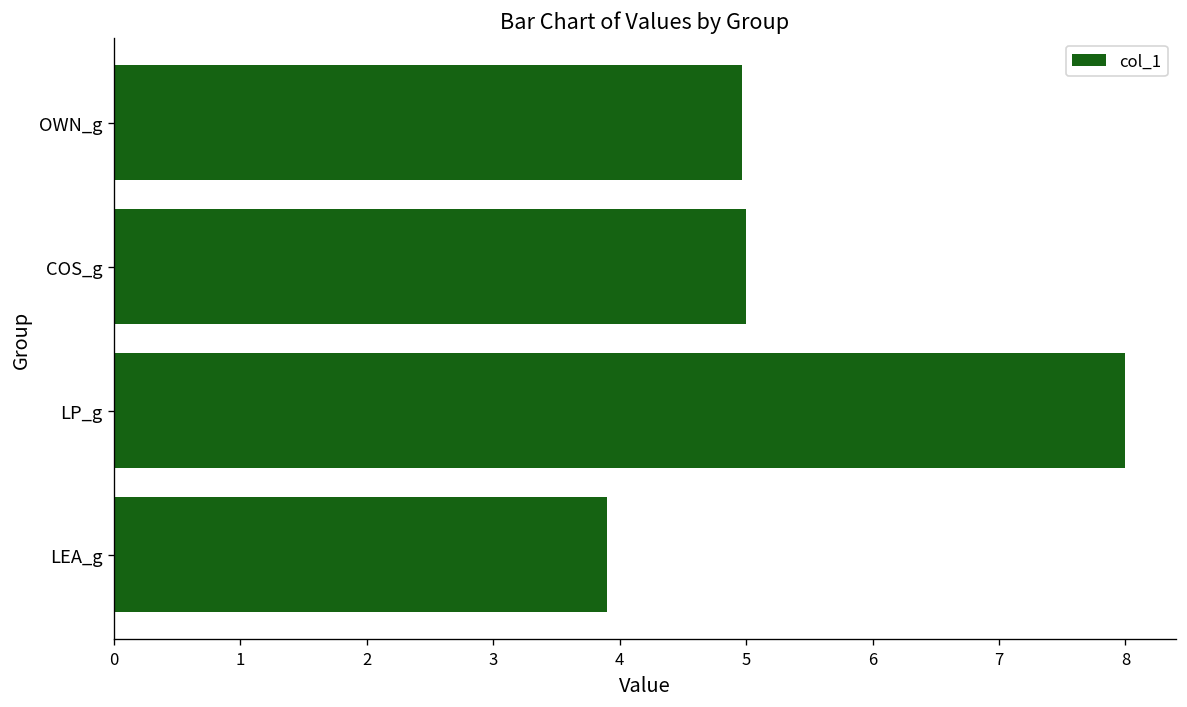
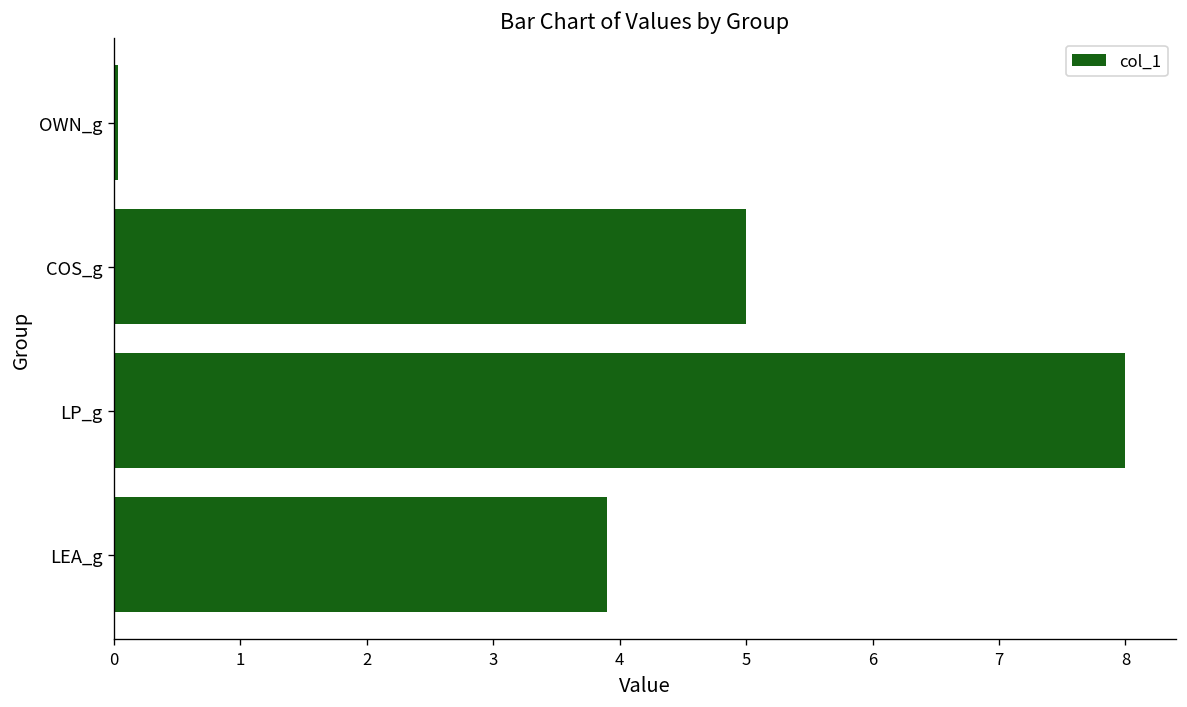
  {
-   "OWN_g": 4.97,
+   "OWN_g": 0.03,
    "COS_g": 5.00,
    "LP_g": 8.00,
    "LEA_g": 3.90
  }
